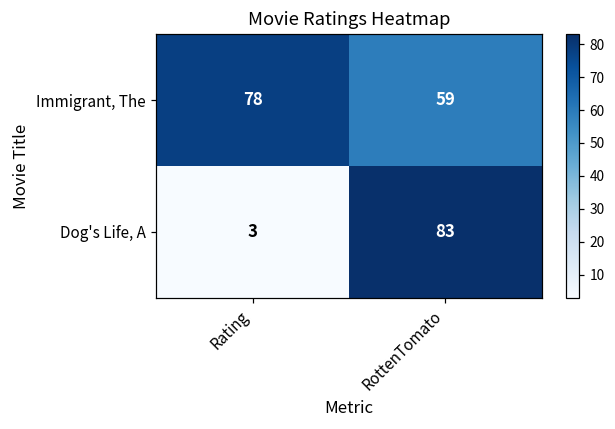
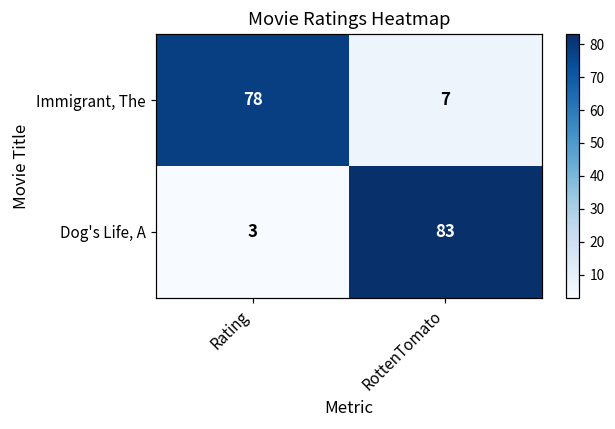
  {
    "Immigrant, The": {
      "Rating": 78,
-     "RottenTomato": 59
+     "RottenTomato": 7
    },
    "Dog's Life, A": {
      "Rating": 3,
      "RottenTomato": 83
    }
  }
